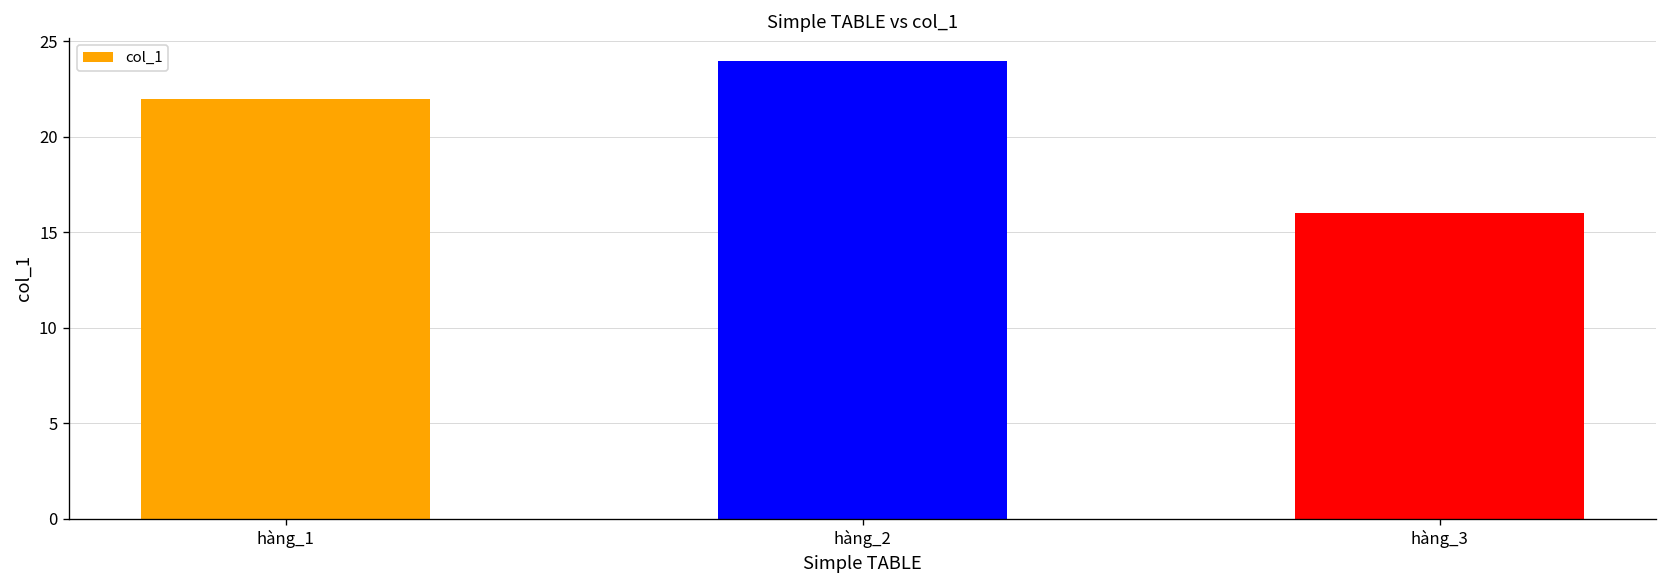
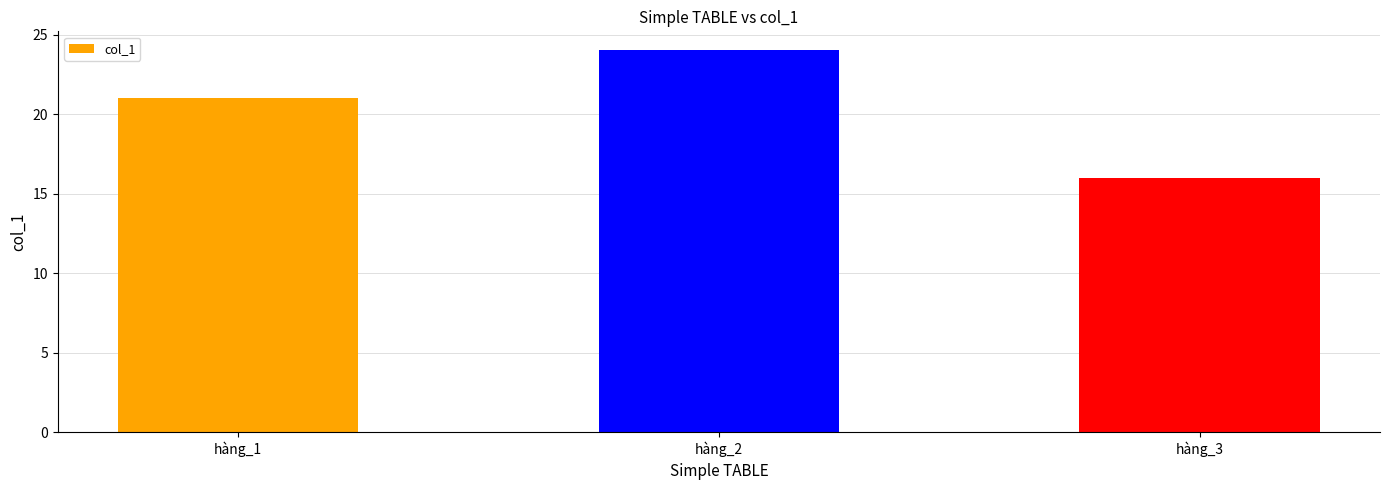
  {
-   "hàng_1": 22,
+   "hàng_1": 21,
    "hàng_2": 24,
    "hàng_3": 16
  }
